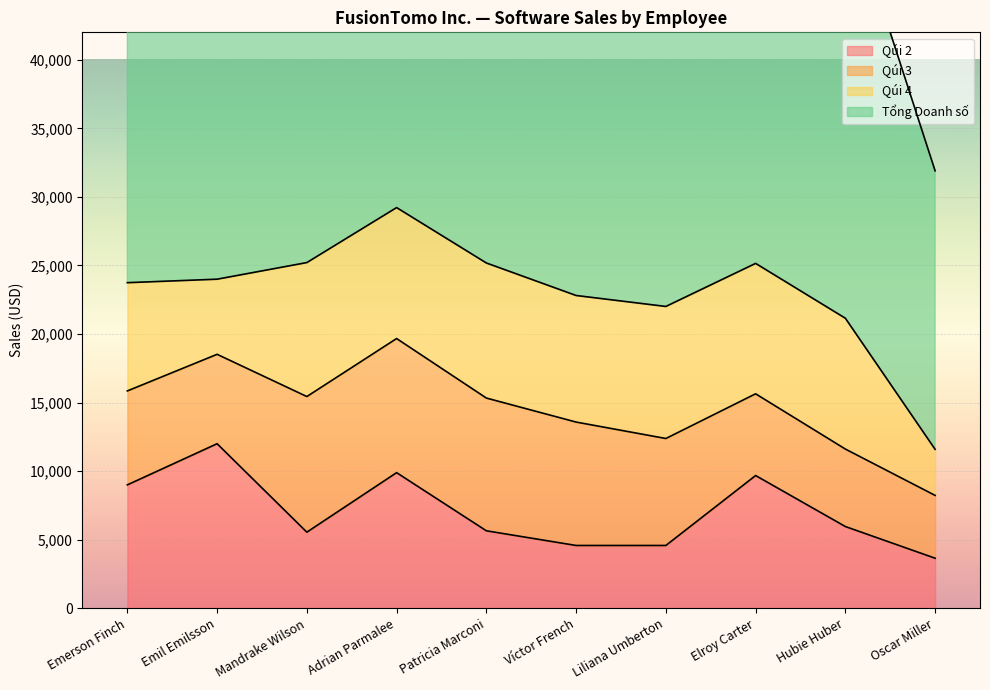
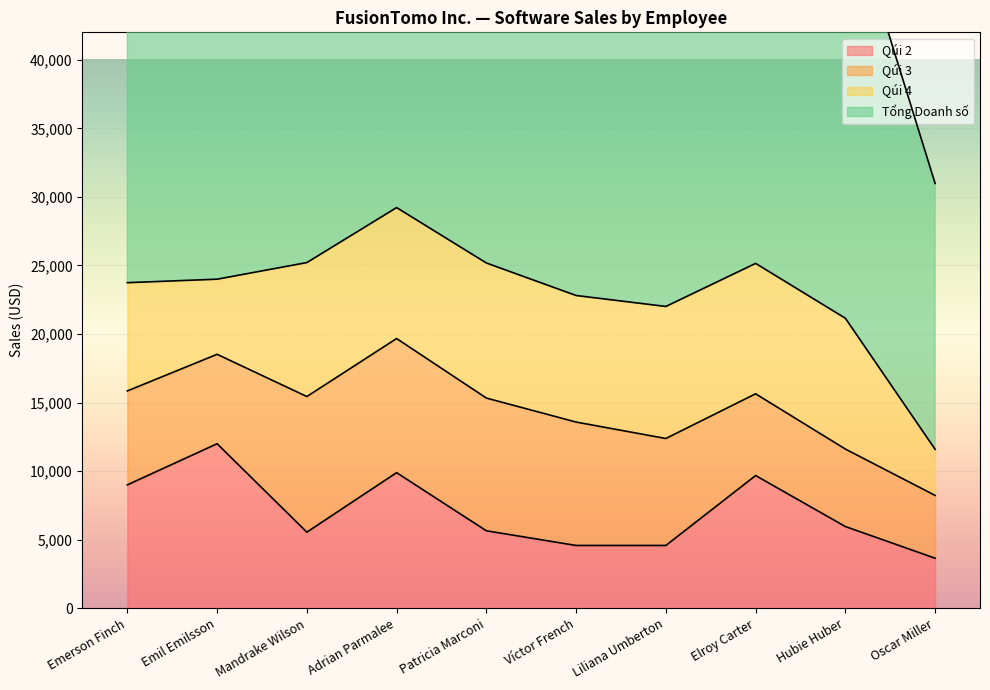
  {
    "Tổng Doanh số": {
-     "Oscar Miller": "20,300"
+     "Oscar Miller": "19,400"
    }
  }
